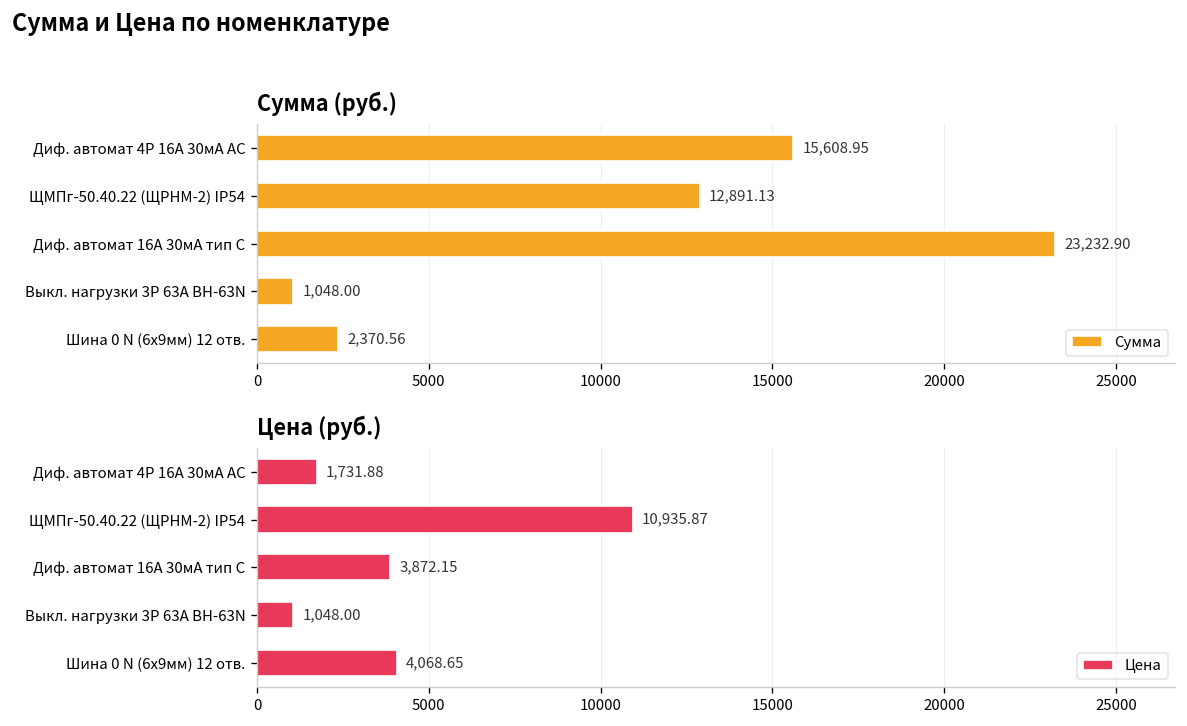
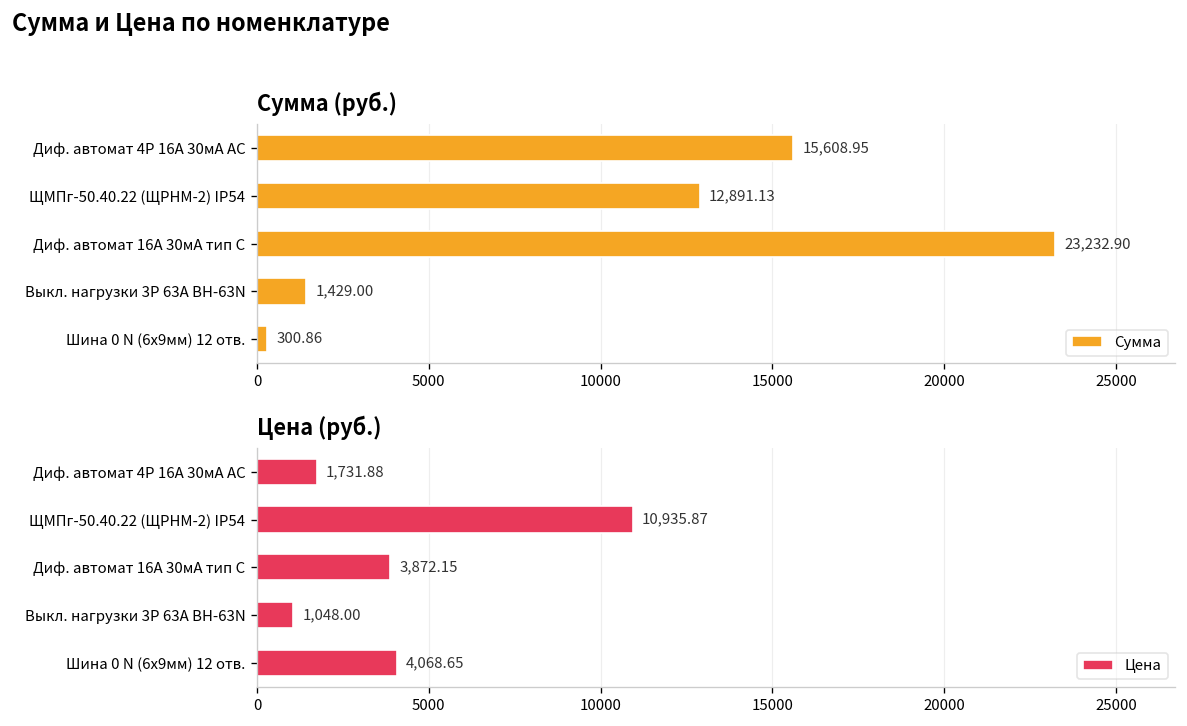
  {
    "Сумма (руб.)": {
      "Диф. автомат 4P 16А 30мА АС": "15,608.95",
      "ЩМПг-50.40.22 (ЩРНМ-2) IP54": "12,891.13",
      "Диф. автомат 16А 30мА тип C": "23,232.90",
-     "Выкл. нагрузки 3P 63А ВН-63N": "1,048.00",
-     "Шина 0 N (6x9мм) 12 отв.": "2,370.56"
+     "Выкл. нагрузки 3P 63А ВН-63N": "1,429.00",
+     "Шина 0 N (6x9мм) 12 отв.": "300.86"
    },
    "Цена (руб.)": {
      "Диф. автомат 4P 16А 30мА АС": "1,731.88",
      "ЩМПг-50.40.22 (ЩРНМ-2) IP54": "10,935.87",
      "Диф. автомат 16А 30мА тип C": "3,872.15",
      "Выкл. нагрузки 3P 63А ВН-63N": "1,048.00",
      "Шина 0 N (6x9мм) 12 отв.": "4,068.65"
    }
  }
